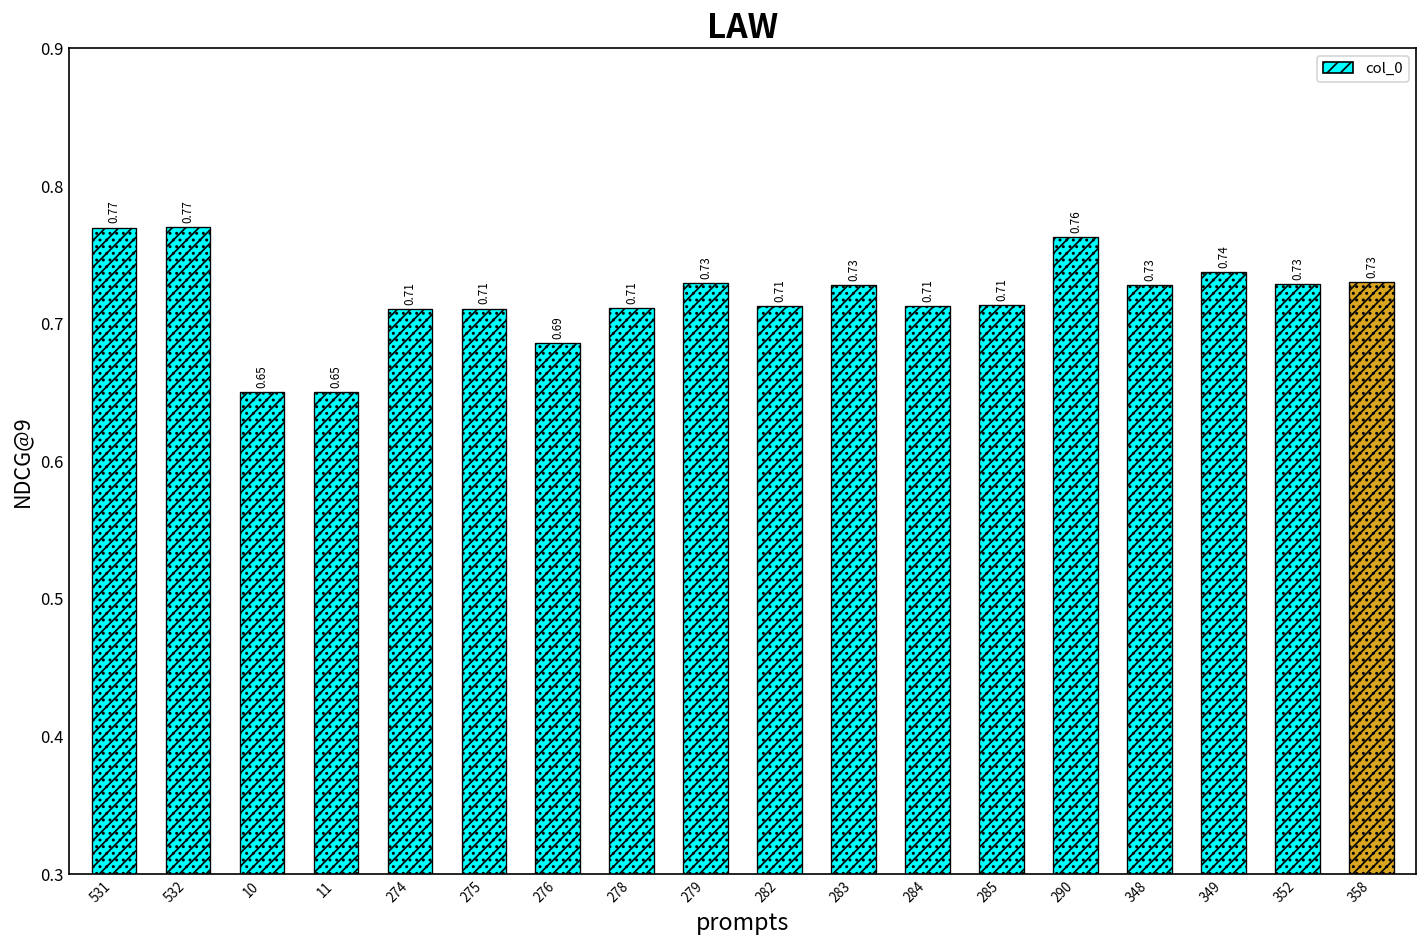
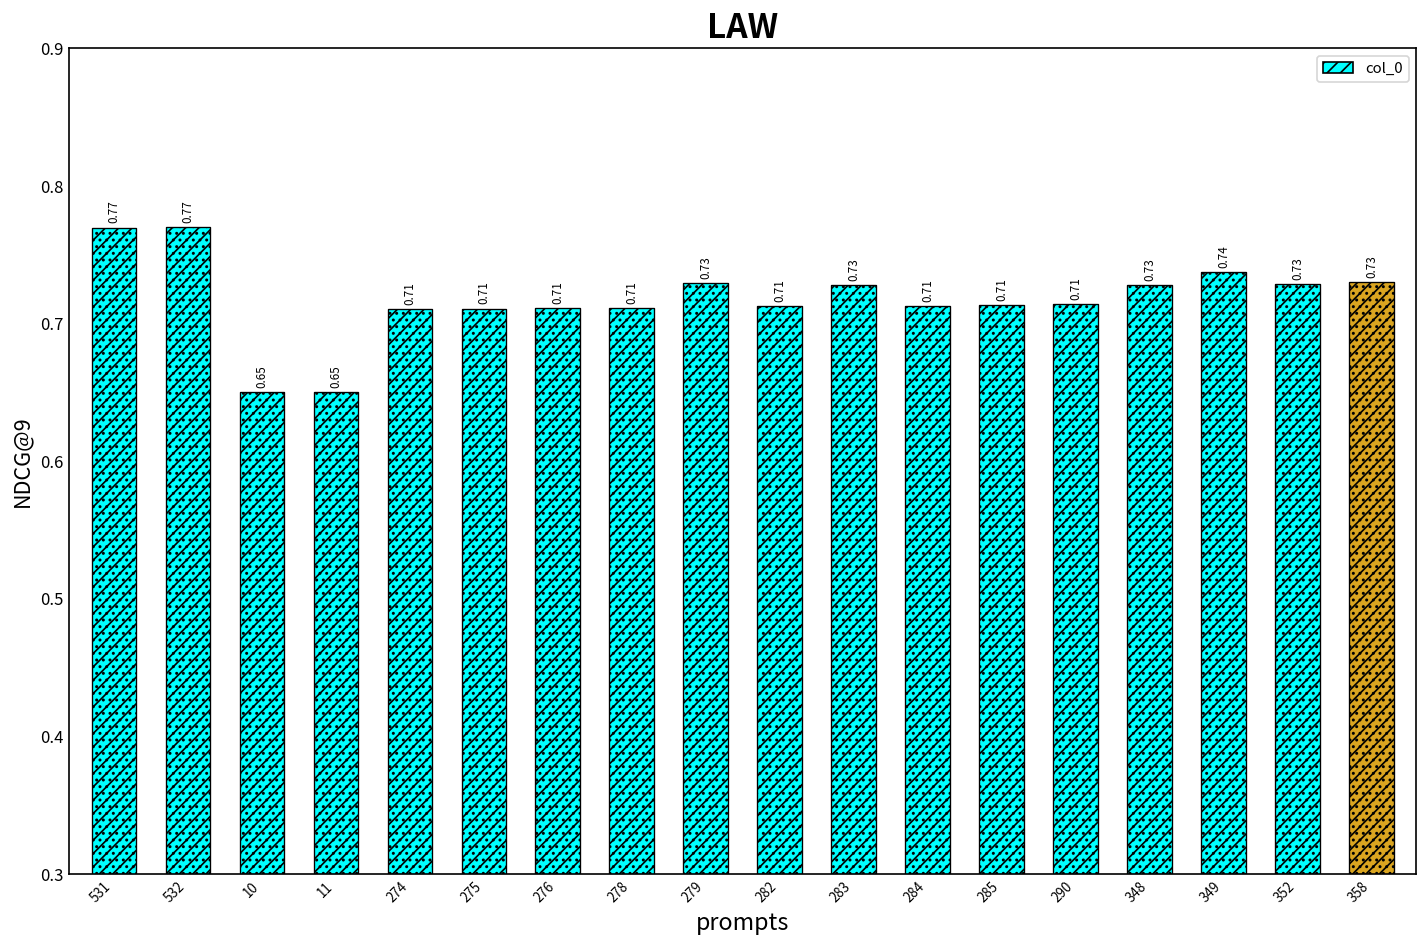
  {
    "531": 0.77,
    "532": 0.77,
    "10": 0.65,
    "11": 0.65,
    "274": 0.71,
    "275": 0.71,
-   "276": 0.69,
+   "276": 0.71,
    "278": 0.71,
    "279": 0.73,
    "282": 0.71,
    "283": 0.73,
    "284": 0.71,
    "285": 0.71,
-   "290": 0.76,
+   "290": 0.71,
    "348": 0.73,
    "349": 0.74,
    "352": 0.73,
    "358": 0.73
  }
